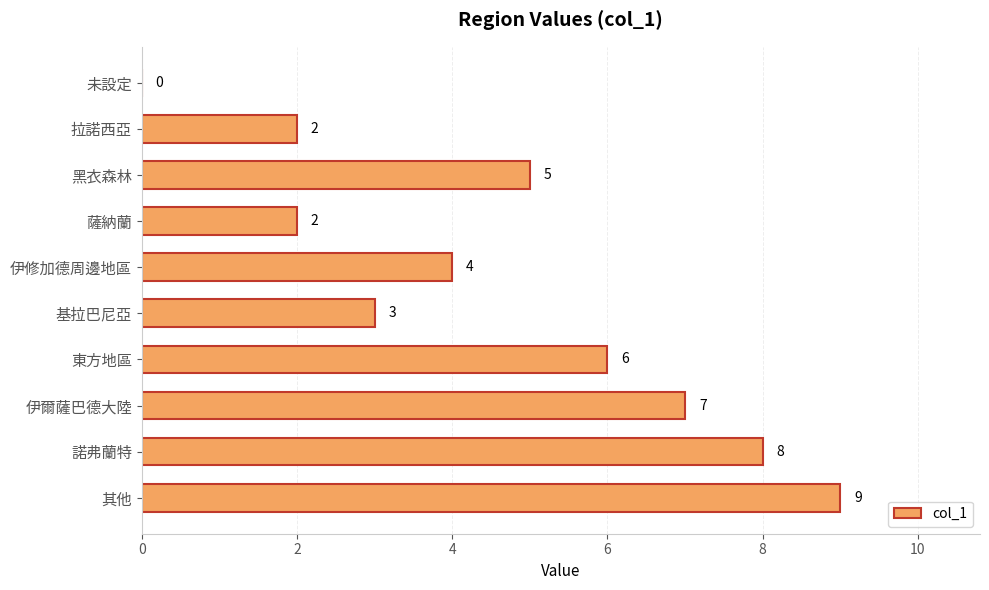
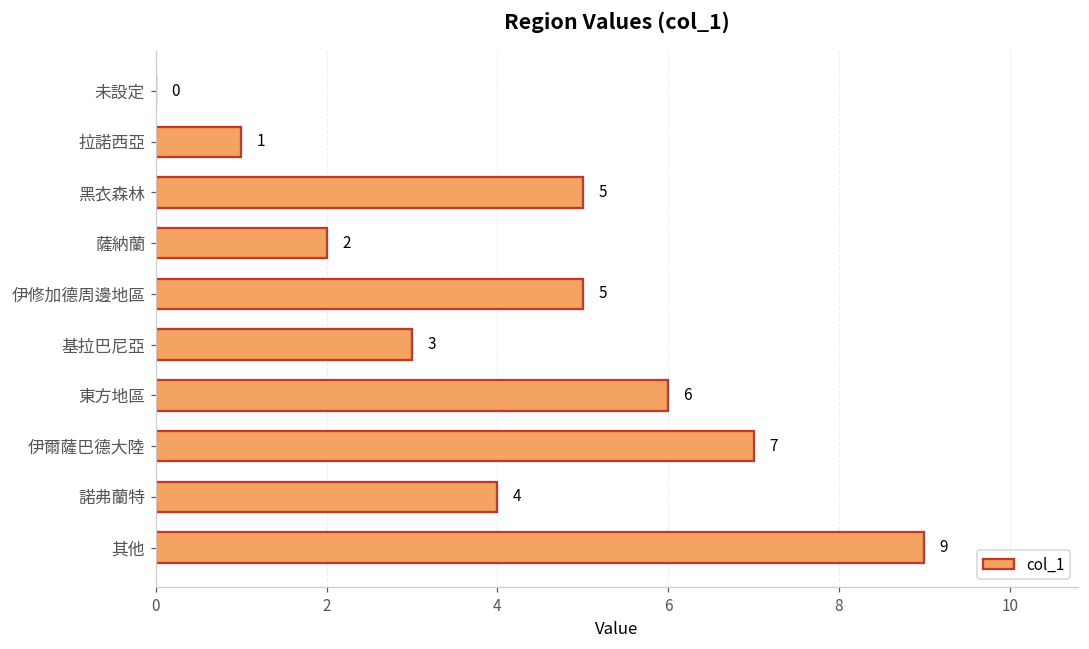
  {
    "未設定": 0,
-   "拉諾西亞": 2,
+   "拉諾西亞": 1,
    "黑衣森林": 5,
    "薩納蘭": 2,
-   "伊修加德周邊地區": 4,
+   "伊修加德周邊地區": 5,
    "基拉巴尼亞": 3,
    "東方地區": 6,
    "伊爾薩巴德大陸": 7,
-   "諾弗蘭特": 8,
+   "諾弗蘭特": 4,
    "其他": 9
  }
